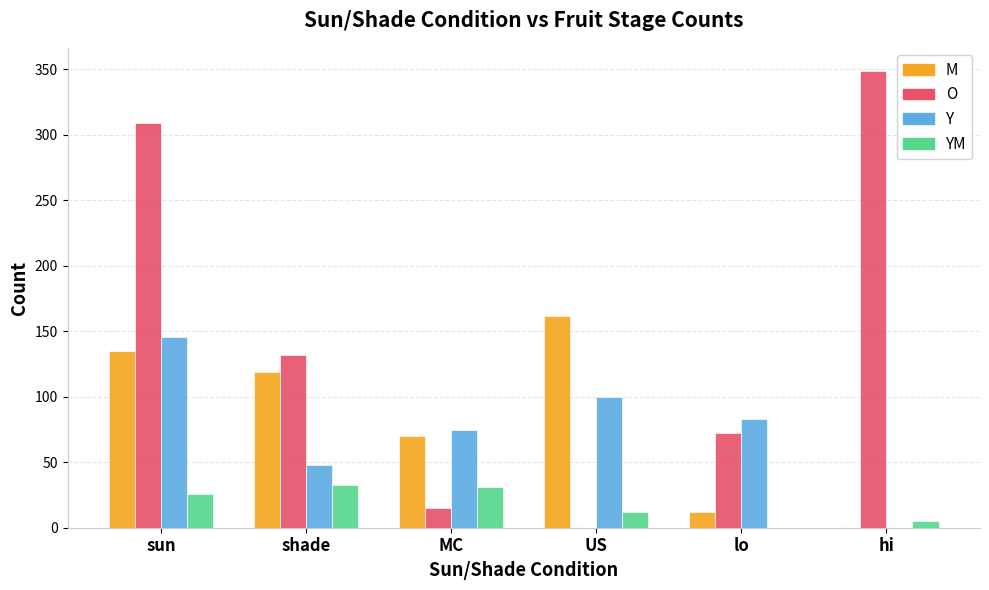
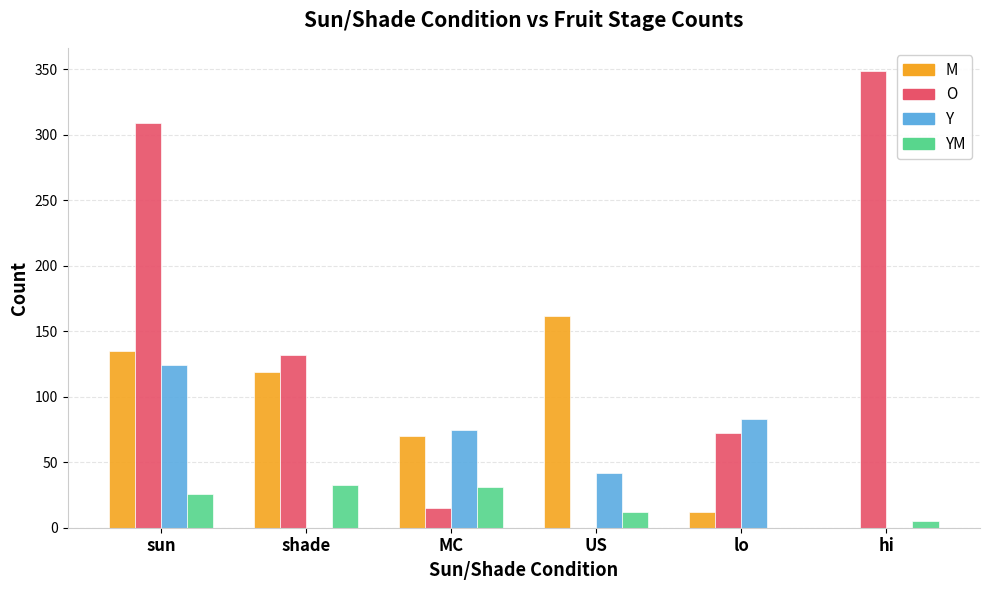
  {
    "M": {
      "sun": 135,
      "shade": 119,
      "MC": 70,
      "US": 162,
      "lo": 12,
      "hi": 0
    },
    "O": {
      "sun": 309,
      "shade": 132,
      "MC": 15,
      "US": 0,
      "lo": 72,
      "hi": 349
    },
    "Y": {
-     "sun": 146,
-     "shade": 48,
+     "sun": 124,
+     "shade": 0,
      "MC": 75,
-     "US": 100,
+     "US": 42,
      "lo": 83,
      "hi": 0
    },
    "YM": {
      "sun": 26,
      "shade": 33,
      "MC": 31,
      "US": 12,
      "lo": 0,
      "hi": 5
    }
  }
